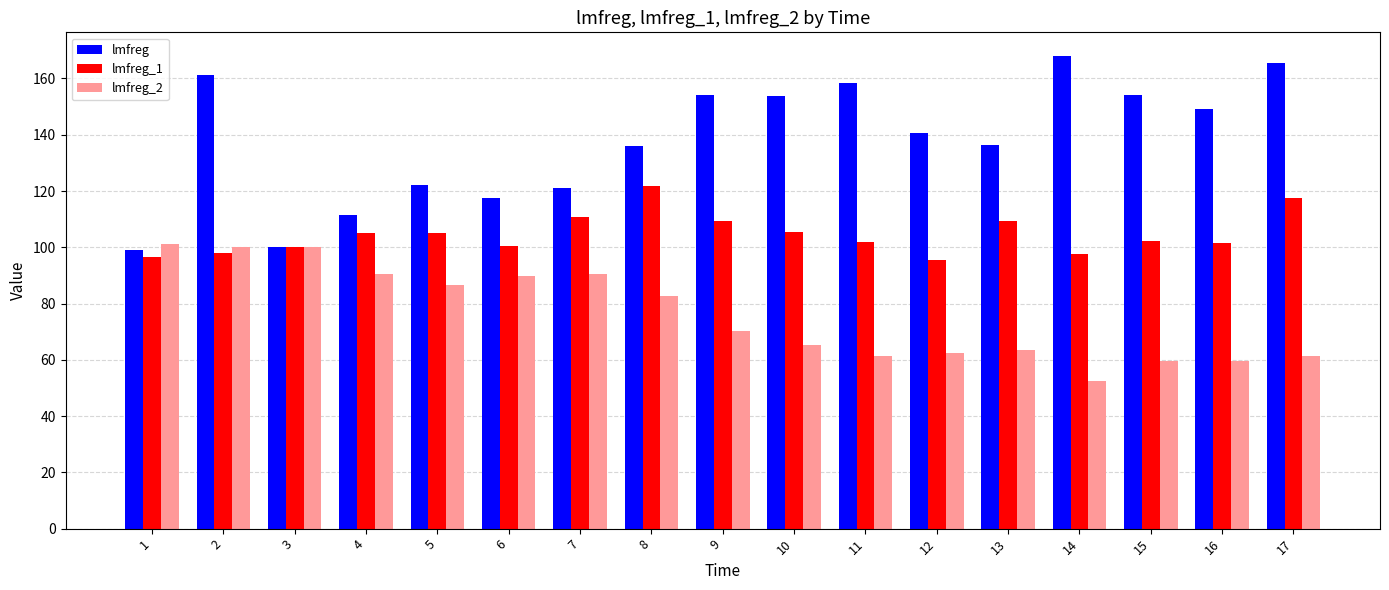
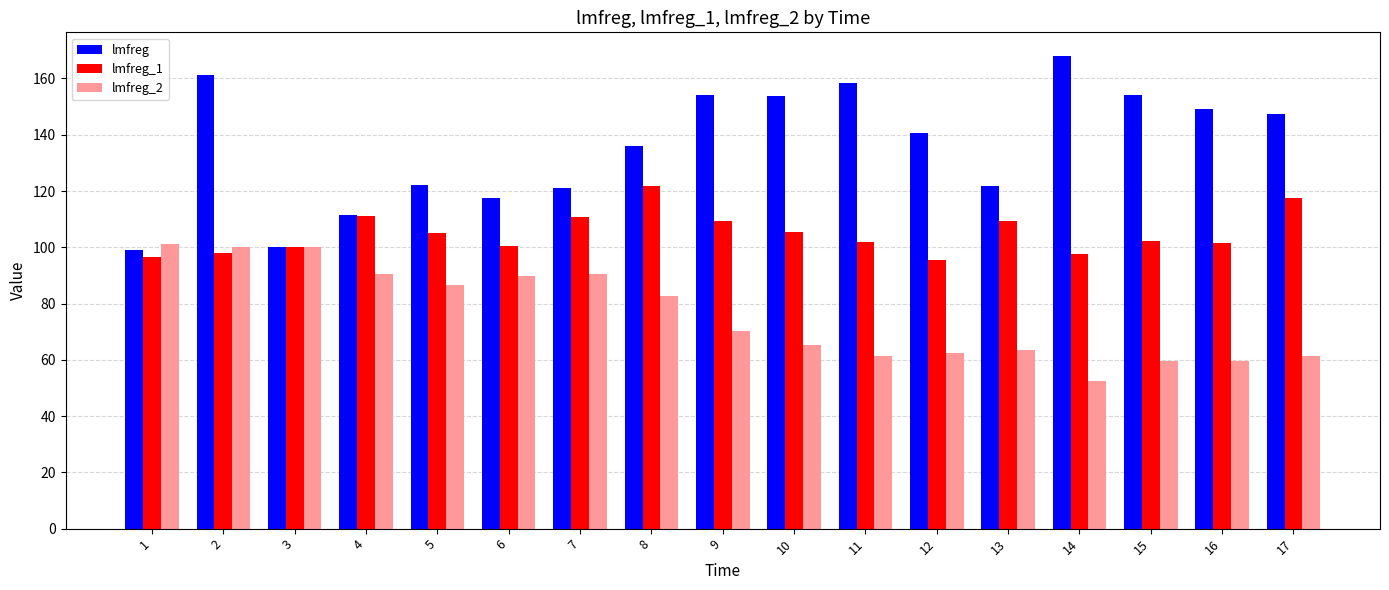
  {
    "lmfreg": {
      "1": 99,
      "2": 161,
      "3": 100,
      "4": 112,
      "5": 122,
      "6": 118,
      "7": 121,
      "8": 136,
      "9": 154,
      "10": 154,
      "11": 159,
      "12": 141,
-     "13": 136,
+     "13": 122,
      "14": 168,
      "15": 154,
      "16": 149,
-     "17": 166
+     "17": 147
    },
    "lmfreg_1": {
      "1": 97,
      "2": 98,
      "3": 100,
-     "4": 105,
+     "4": 111,
      "5": 105,
      "6": 100,
      "7": 111,
      "8": 122,
      "9": 109,
      "10": 105,
      "11": 102,
      "12": 95,
      "13": 109,
      "14": 98,
      "15": 102,
      "16": 102,
      "17": 118
    },
    "lmfreg_2": {
      "1": 101,
      "2": 100,
      "3": 100,
      "4": 91,
      "5": 87,
      "6": 90,
      "7": 91,
      "8": 83,
      "9": 70,
      "10": 65,
      "11": 61,
      "12": 63,
      "13": 64,
      "14": 53,
      "15": 60,
      "16": 60,
      "17": 61
    }
  }
